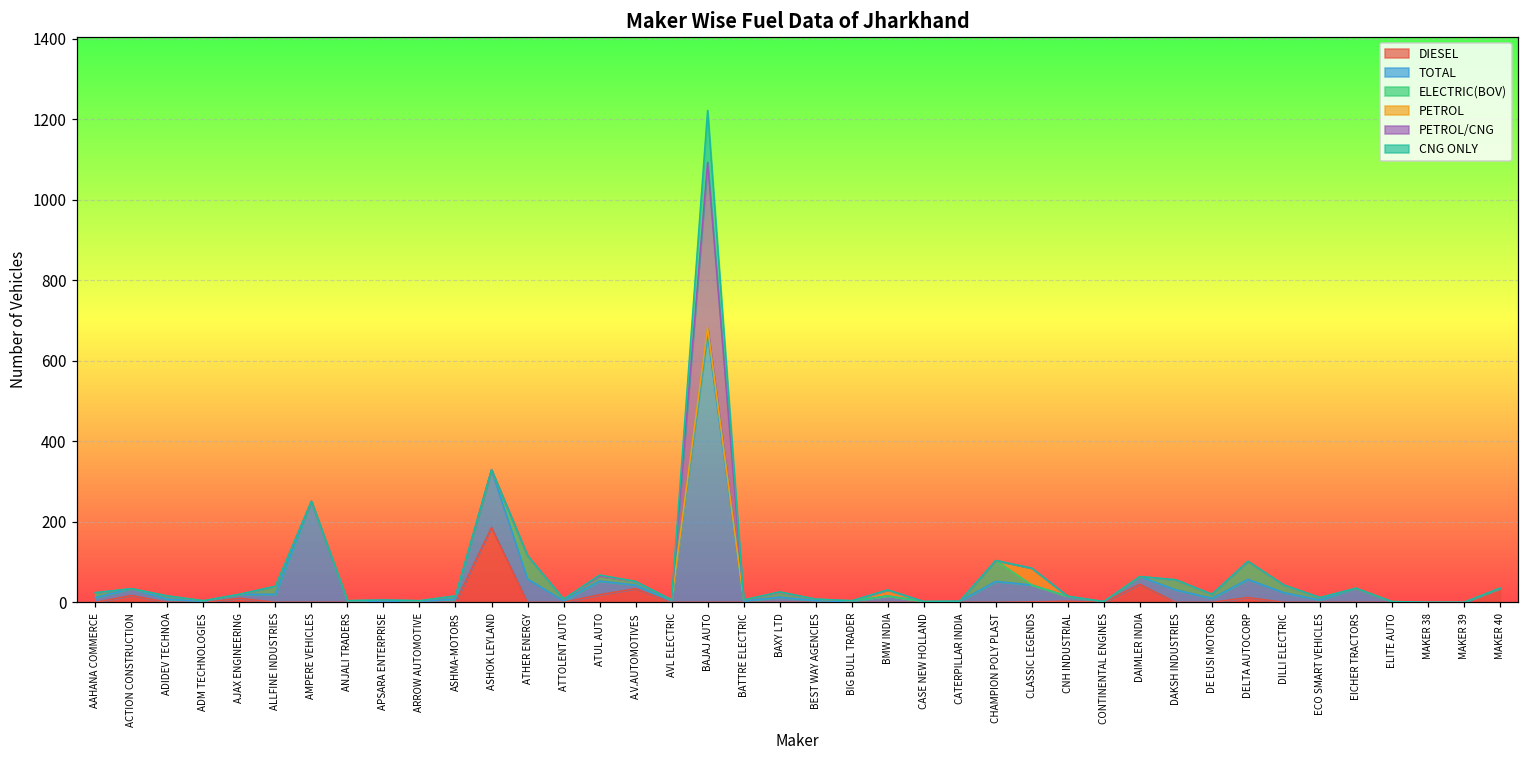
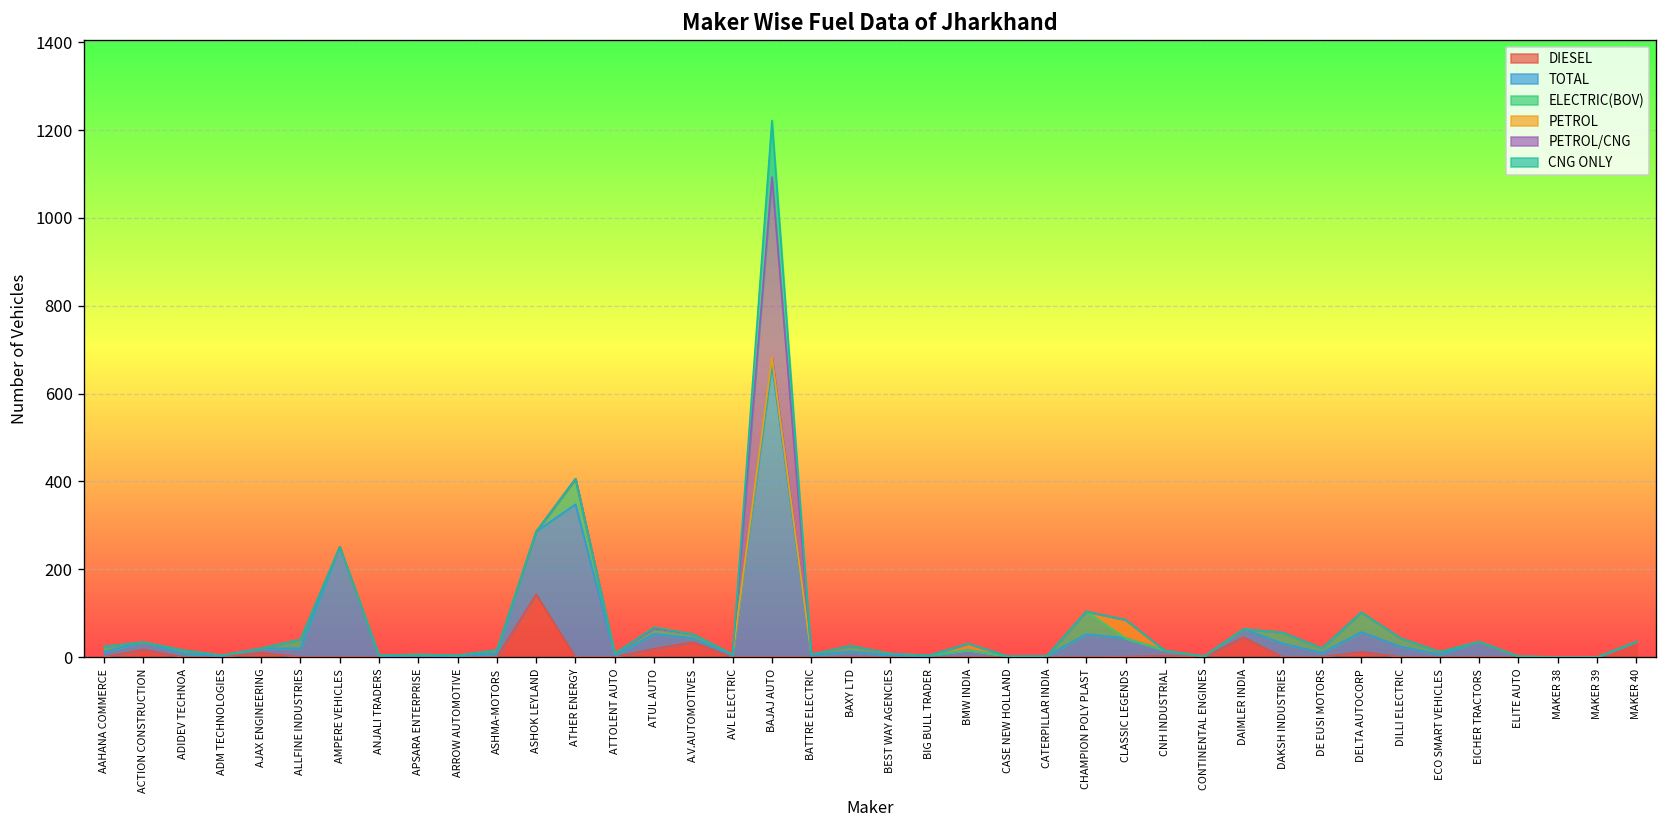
  {
    "DIESEL": {
      "AAHANA COMMERCE": 0,
      "ACTION CONSTRUCTION": 20,
      "ADIDEV TECHNOA": 0,
      "AJAX ENGINEERING": 10,
      "ALLFINE INDUSTRIES": 0,
      "AMPERE VEHICLES": 0,
      "ASHMA-MOTORS": 0,
-     "ASHOK LEYLAND": 190,
+     "ASHOK LEYLAND": 140,
      "ATHER ENERGY": 0,
      "ATUL AUTO": 20,
      "A.V.AUTOMOTIVES": 30,
      "BAJAJ AUTO": 0,
      "BAXY LTD": 0,
      "BMW INDIA": 0,
      "CHAMPION POLY PLAST": 0,
      "CLASSIC LEGENDS": 0,
      "CNH INDUSTRIAL": 0,
      "DAIMLER INDIA": 50,
      "DAKSH INDUSTRIES": 0,
      "DE EUSI MOTORS": 0,
      "DELTA AUTOCORP": 10,
      "DILLI ELECTRIC": 0,
      "EICHER TRACTORS": 0
    },
    "TOTAL": {
      "AAHANA COMMERCE": 10,
      "ADIDEV TECHNOA": 10,
      "ALLFINE INDUSTRIES": 20,
      "ASHMA-MOTORS": 10,
-     "ATHER ENERGY": 60,
+     "ATHER ENERGY": 350,
      "ATUL AUTO": 30,
      "A.V.AUTOMOTIVES": 10,
      "BAJAJ AUTO": 670,
      "BAXY LTD": 10,
      "CHAMPION POLY PLAST": 50,
      "DAKSH INDUSTRIES": 30,
      "DE EUSI MOTORS": 10,
      "DELTA AUTOCORP": 50,
      "DILLI ELECTRIC": 20
    },
    "PETROL/CNG": {
      "BAJAJ AUTO": 410
    }
  }
